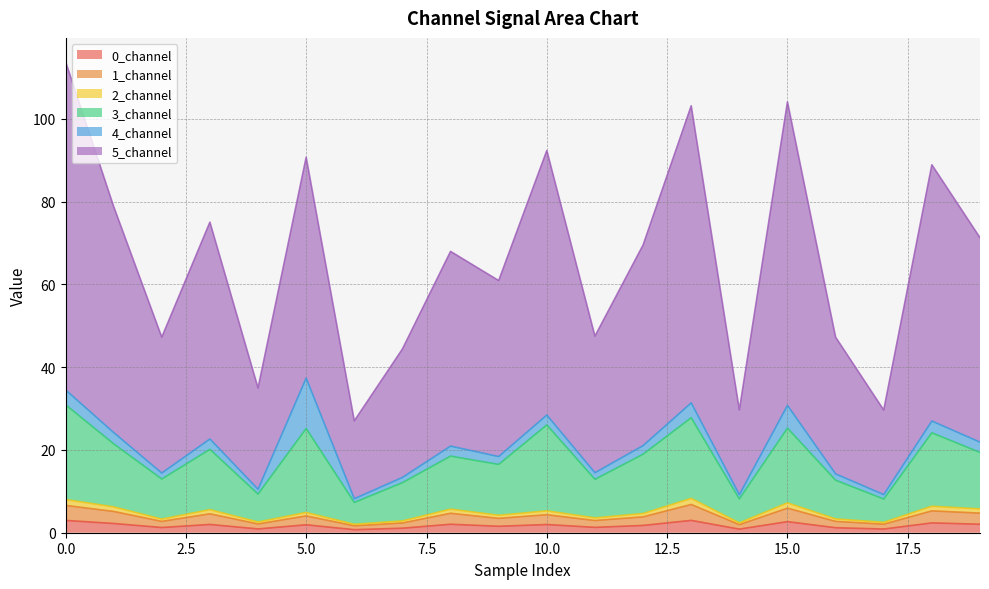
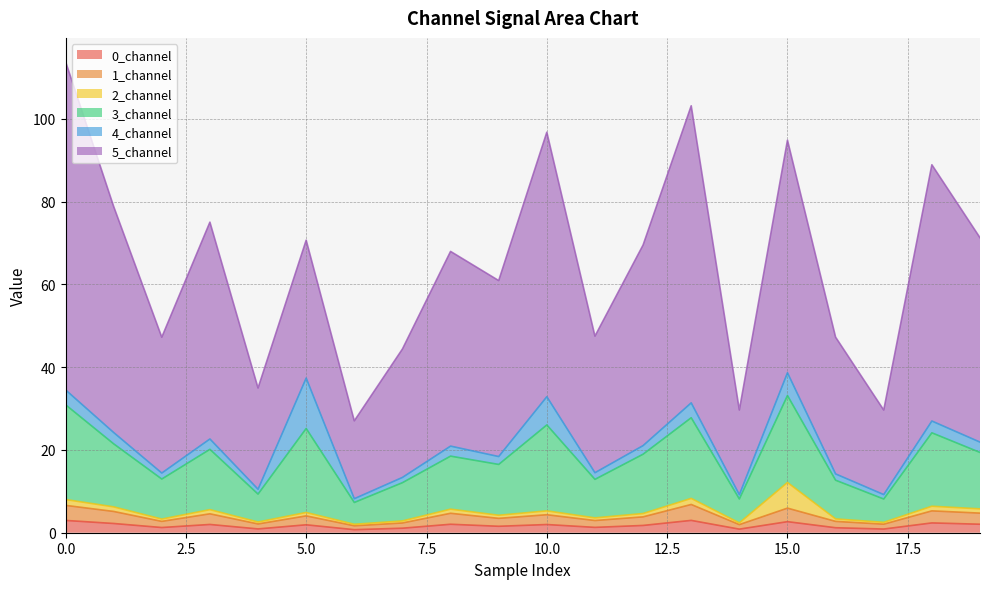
  {
    "2_channel": {
      "0.0": 1,
      "5.0": 1,
      "10.0": 1,
-     "15.0": 1
+     "15.0": 6
    },
    "3_channel": {
      "0.0": 23,
      "5.0": 20,
      "10.0": 21,
-     "15.0": 18
+     "15.0": 21
    },
    "4_channel": {
      "0.0": 4,
      "5.0": 12,
-     "10.0": 2,
+     "10.0": 7,
      "15.0": 6
    },
    "5_channel": {
      "0.0": 79,
-     "5.0": 53,
+     "5.0": 33,
      "10.0": 64,
-     "15.0": 73
+     "15.0": 56
    }
  }
